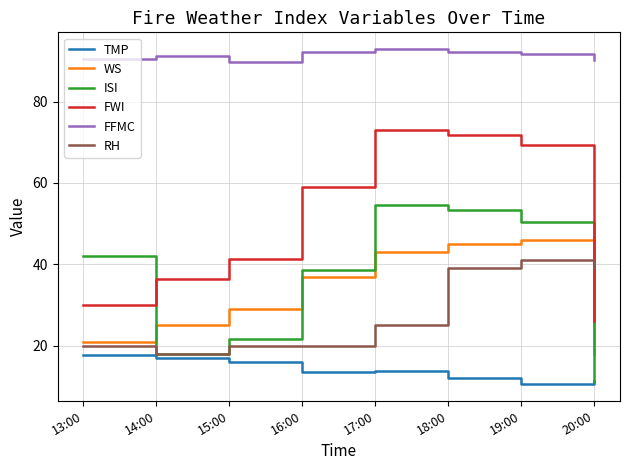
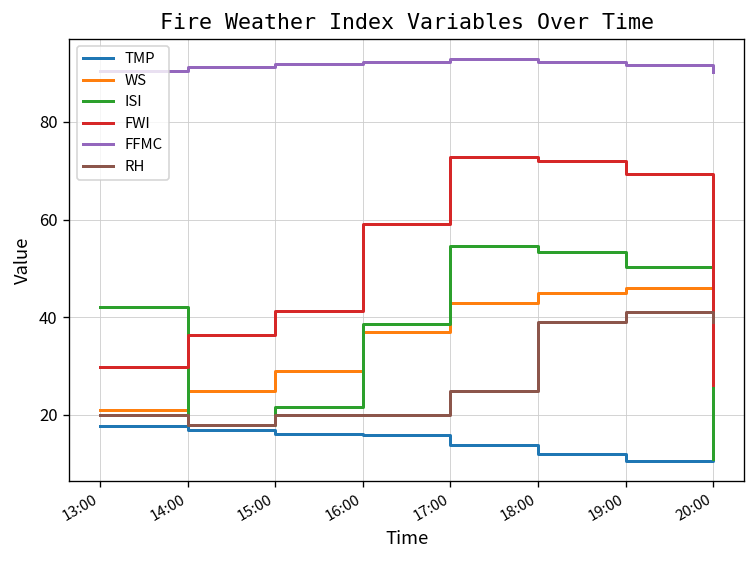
  {
    "TMP": {
      "13:00": 18,
      "14:00": 17,
      "15:00": 16,
-     "16:00": 14,
+     "16:00": 16,
      "17:00": 14,
      "18:00": 12,
      "19:00": 11
    },
    "WS": {
      "13:00": 21,
      "14:00": 25,
      "15:00": 29,
      "16:00": 37,
      "17:00": 43,
      "18:00": 45,
      "19:00": 46,
      "20:00": 18
    },
    "ISI": {
      "13:00": 42,
      "15:00": 22,
      "16:00": 39,
      "17:00": 55,
      "18:00": 53,
      "19:00": 50
    },
    "FWI": {
      "13:00": 30,
      "14:00": 36,
      "15:00": 41,
      "16:00": 59,
      "17:00": 73,
      "18:00": 72,
      "19:00": 69,
      "20:00": 26
    },
    "FFMC": {
      "14:00": 91,
-     "15:00": 90,
+     "15:00": 92,
      "16:00": 92,
      "17:00": 93,
      "18:00": 92,
      "19:00": 92,
      "20:00": 90
    },
    "RH": {
      "13:00": 20,
      "15:00": 20,
      "16:00": 20,
      "17:00": 25,
      "18:00": 39,
      "19:00": 41,
      "20:00": 39
    }
  }
